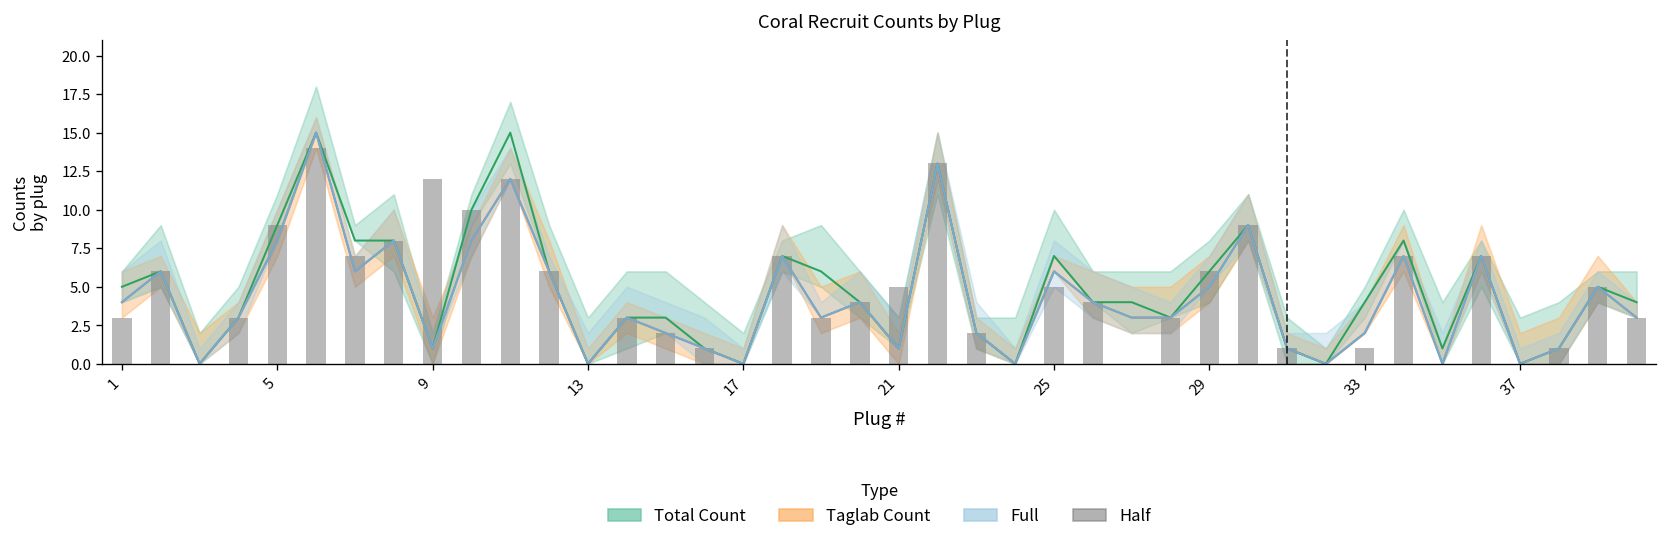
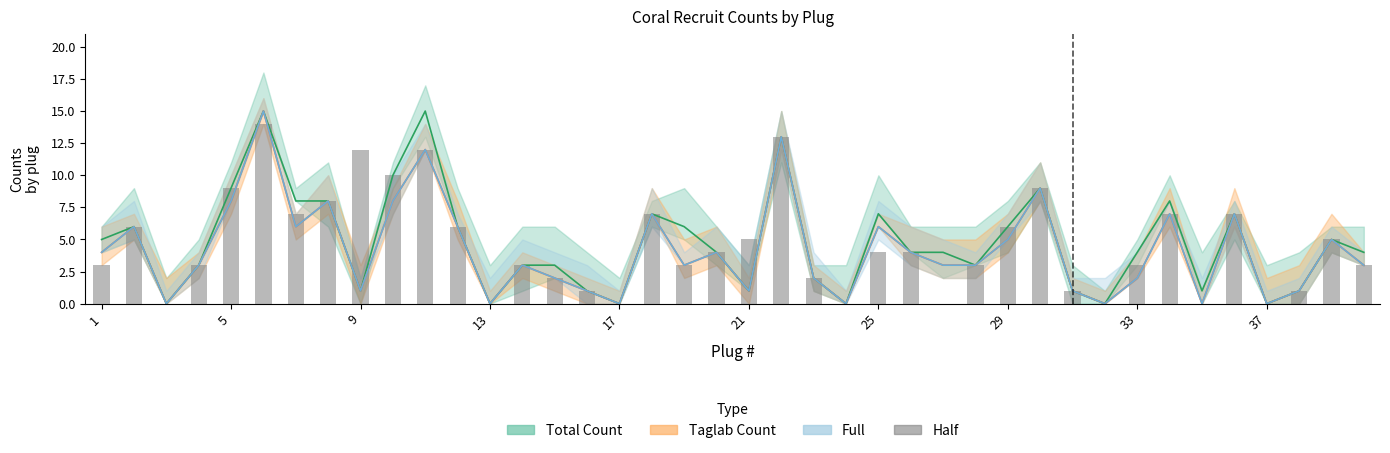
  {
    "Half": {
      "1": 3,
      "5": 9,
      "9": 12,
      "13": 0,
      "17": 0,
      "21": 5,
-     "25": 5,
+     "25": 4,
      "29": 6,
-     "33": 1,
+     "33": 3,
      "37": 0
    },
    "Taglab Count": {
      "9": 3,
      "13": 1,
      "21": 2,
      "37": 2
    }
  }
